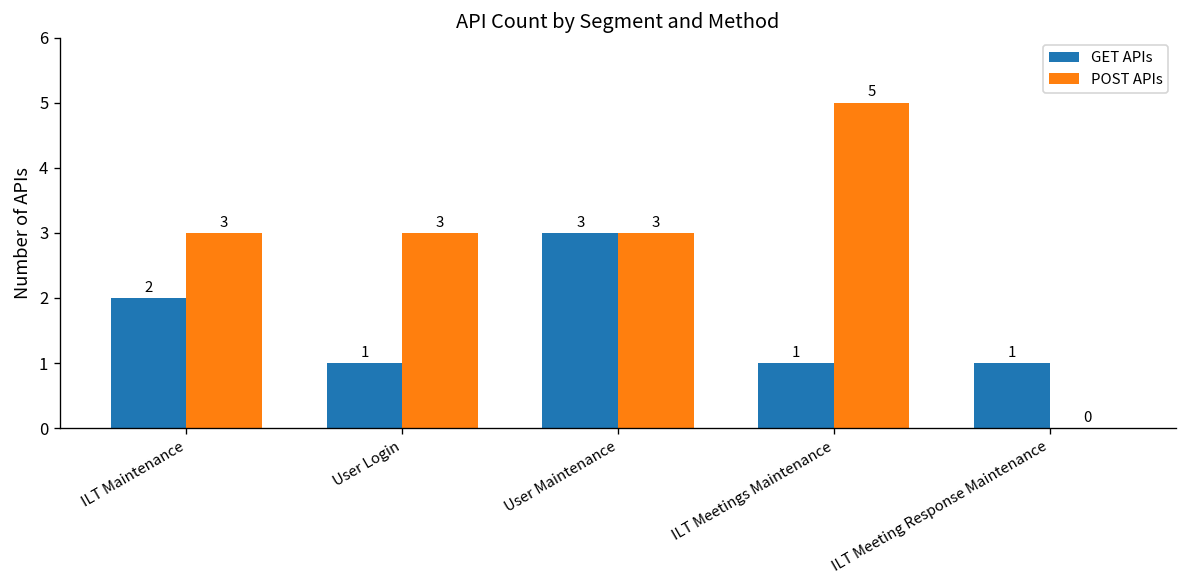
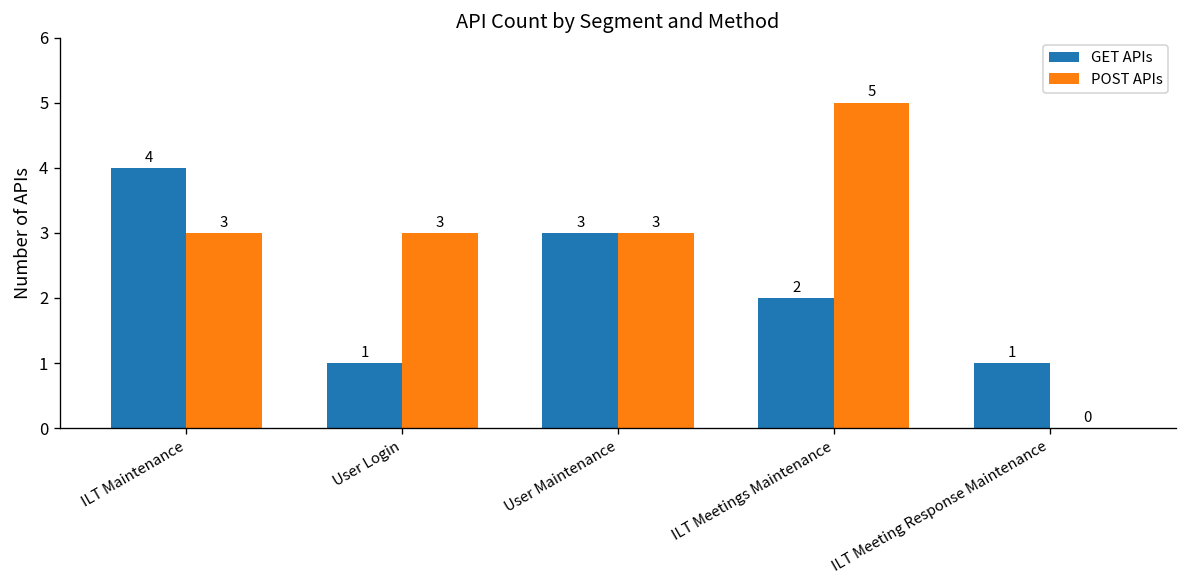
  {
    "GET APIs": {
-     "ILT Maintenance": 2,
+     "ILT Maintenance": 4,
      "User Login": 1,
      "User Maintenance": 3,
-     "ILT Meetings Maintenance": 1,
+     "ILT Meetings Maintenance": 2,
      "ILT Meeting Response Maintenance": 1
    },
    "POST APIs": {
      "ILT Maintenance": 3,
      "User Login": 3,
      "User Maintenance": 3,
      "ILT Meetings Maintenance": 5,
      "ILT Meeting Response Maintenance": 0
    }
  }
